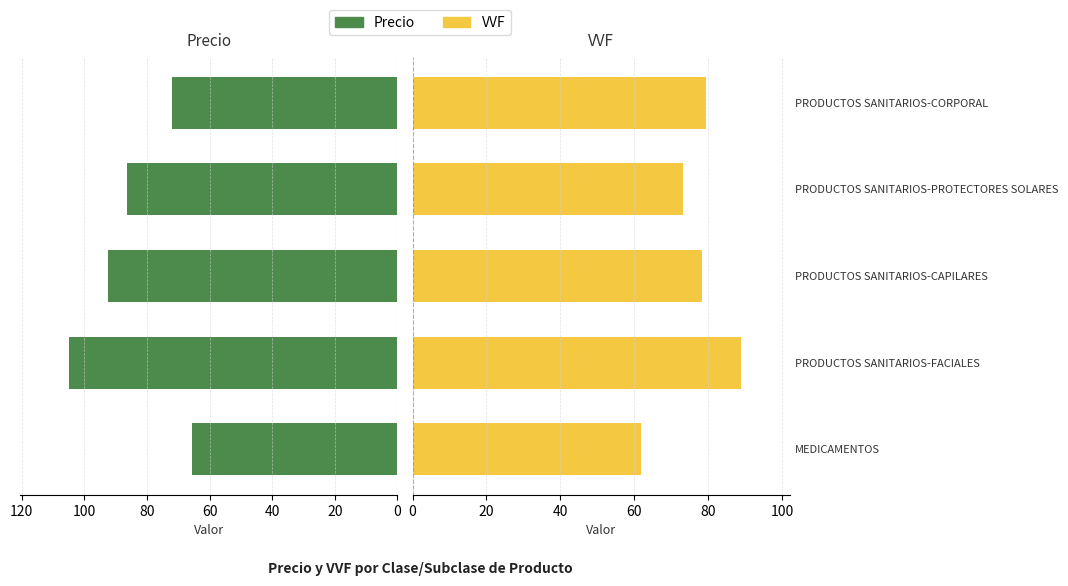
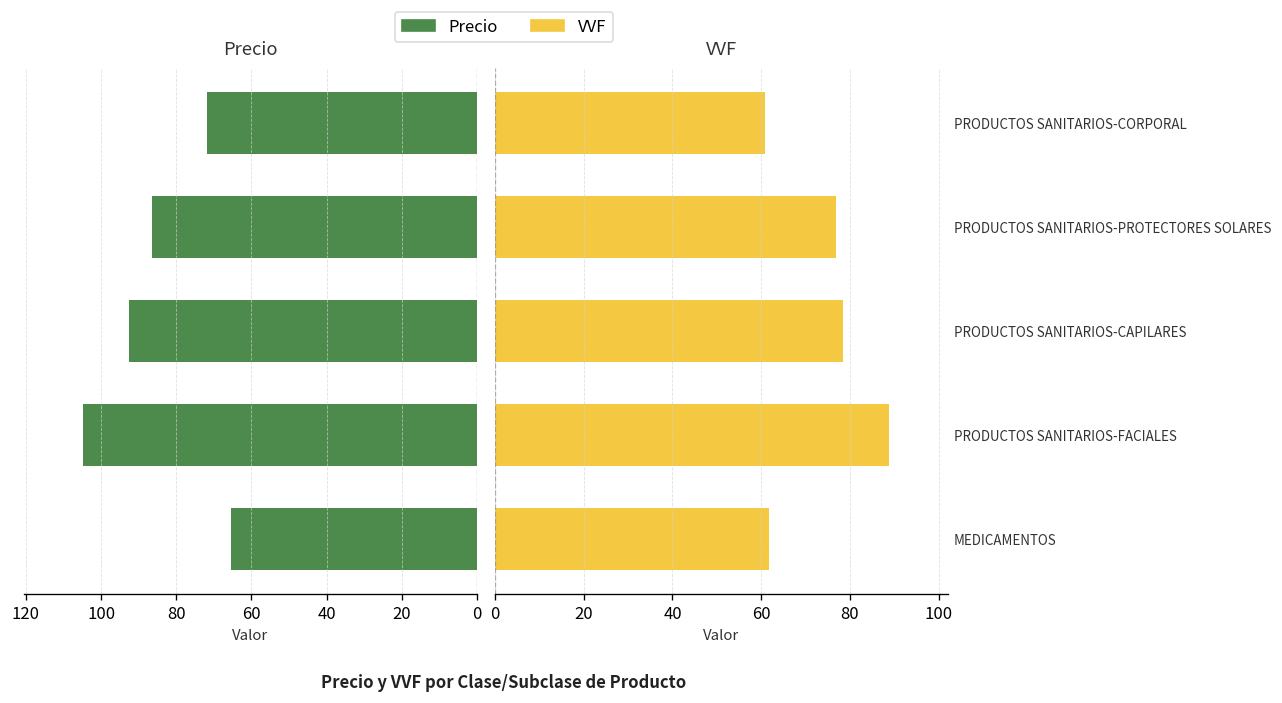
  {
    "VVF": {
-     "PRODUCTOS SANITARIOS-CORPORAL": 79,
-     "PRODUCTOS SANITARIOS-PROTECTORES SOLARES": 73,
+     "PRODUCTOS SANITARIOS-CORPORAL": 61,
+     "PRODUCTOS SANITARIOS-PROTECTORES SOLARES": 77,
      "PRODUCTOS SANITARIOS-CAPILARES": 78,
      "PRODUCTOS SANITARIOS-FACIALES": 89,
      "MEDICAMENTOS": 62
    }
  }
